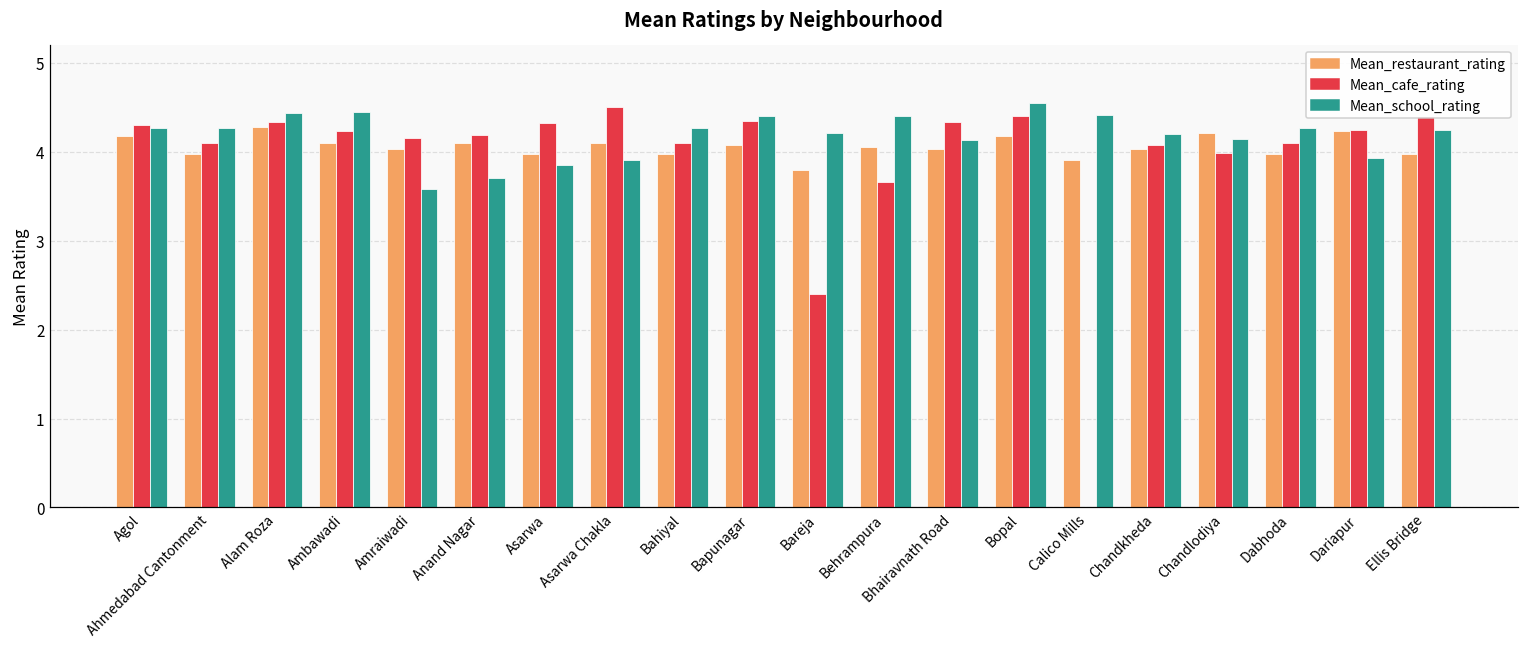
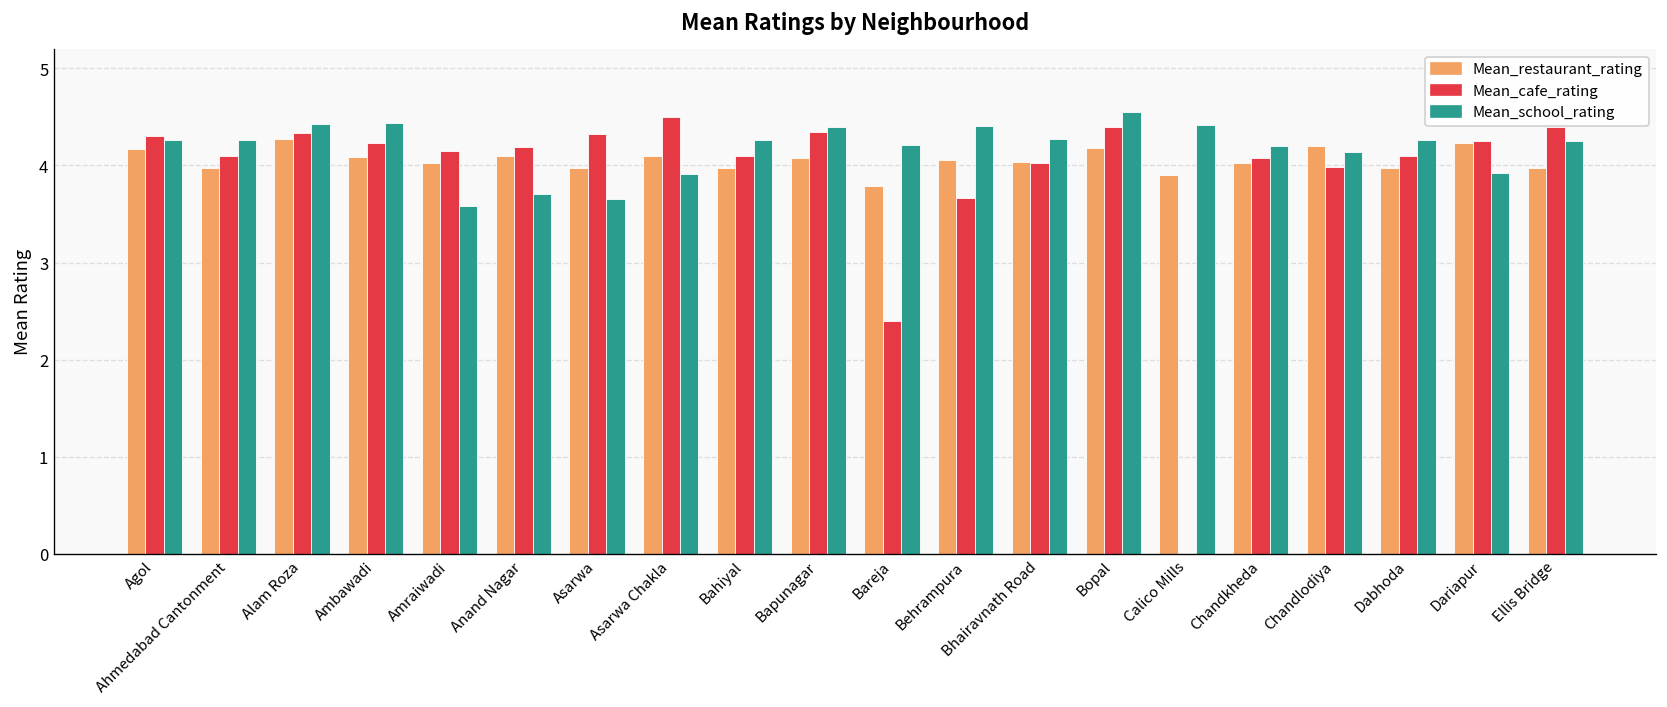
  {
    "Mean_restaurant_rating": {
      "Agol": 4.2,
      "Ahmedabad Cantonment": 4.0,
      "Alam Roza": 4.3,
      "Ambawadi": 4.1,
      "Amraiwadi": 4.0,
      "Anand Nagar": 4.1,
      "Asarwa": 4.0,
      "Asarwa Chakla": 4.1,
      "Bahiyal": 4.0,
      "Bapunagar": 4.1,
      "Bareja": 3.8,
      "Behrampura": 4.1,
      "Bhairavnath Road": 4.0,
      "Bopal": 4.2,
      "Calico Mills": 3.9,
      "Chandkheda": 4.0,
      "Chandlodiya": 4.2,
      "Dabhoda": 4.0,
      "Dariapur": 4.2,
      "Ellis Bridge": 4.0
    },
    "Mean_cafe_rating": {
      "Agol": 4.3,
      "Ahmedabad Cantonment": 4.1,
      "Alam Roza": 4.3,
      "Ambawadi": 4.2,
      "Amraiwadi": 4.2,
      "Anand Nagar": 4.2,
      "Asarwa": 4.3,
      "Asarwa Chakla": 4.5,
      "Bahiyal": 4.1,
      "Bapunagar": 4.3,
      "Bareja": 2.4,
      "Behrampura": 3.7,
-     "Bhairavnath Road": 4.3,
+     "Bhairavnath Road": 4.0,
      "Bopal": 4.4,
      "Calico Mills": 0.0,
      "Chandkheda": 4.1,
      "Chandlodiya": 4.0,
      "Dabhoda": 4.1,
      "Dariapur": 4.2
    },
    "Mean_school_rating": {
      "Agol": 4.3,
      "Ahmedabad Cantonment": 4.3,
      "Alam Roza": 4.4,
      "Ambawadi": 4.4,
      "Amraiwadi": 3.6,
      "Anand Nagar": 3.7,
-     "Asarwa": 3.8,
+     "Asarwa": 3.7,
      "Asarwa Chakla": 3.9,
      "Bahiyal": 4.3,
      "Bapunagar": 4.4,
      "Bareja": 4.2,
      "Behrampura": 4.4,
-     "Bhairavnath Road": 4.1,
+     "Bhairavnath Road": 4.3,
      "Bopal": 4.5,
      "Calico Mills": 4.4,
      "Chandkheda": 4.2,
      "Chandlodiya": 4.1,
      "Dabhoda": 4.3,
      "Dariapur": 3.9,
      "Ellis Bridge": 4.2
    }
  }
